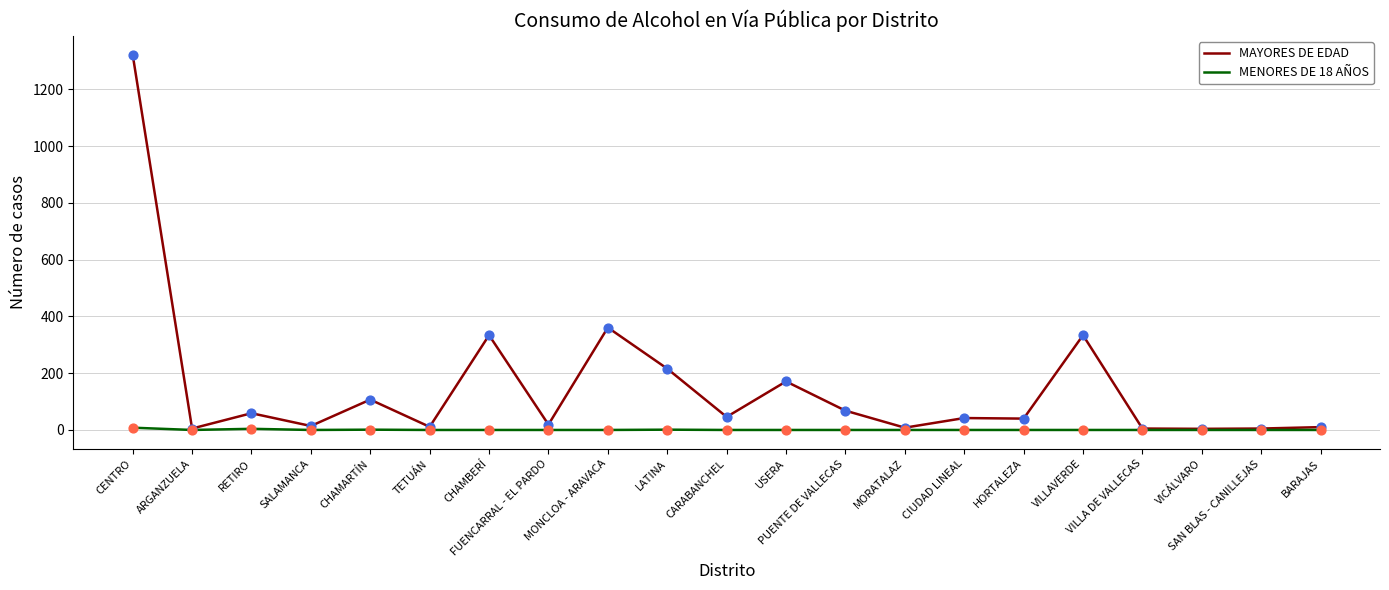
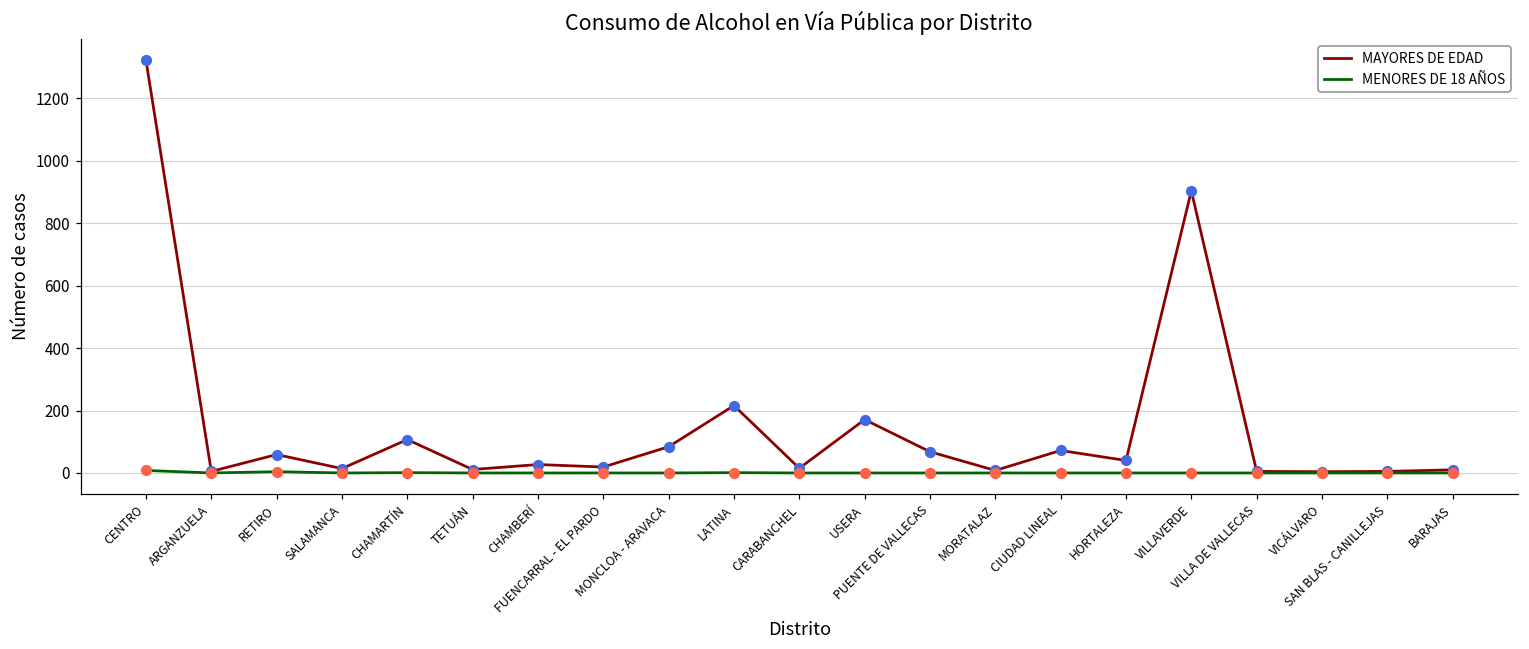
  {
    "MAYORES DE EDAD": {
      "CENTRO": 1320,
      "RETIRO": 60,
      "SALAMANCA": 10,
      "CHAMARTÍN": 110,
      "TETUÁN": 10,
-     "CHAMBERÍ": 330,
+     "CHAMBERÍ": 30,
      "FUENCARRAL - EL PARDO": 20,
-     "MONCLOA - ARAVACA": 360,
+     "MONCLOA - ARAVACA": 80,
      "LATINA": 220,
-     "CARABANCHEL": 50,
+     "CARABANCHEL": 20,
      "USERA": 170,
      "PUENTE DE VALLECAS": 70,
-     "CIUDAD LINEAL": 40,
+     "CIUDAD LINEAL": 70,
      "HORTALEZA": 40,
-     "VILLAVERDE": 330,
+     "VILLAVERDE": 900,
      "BARAJAS": 10
    },
    "MENORES DE 18 AÑOS": {
      "CENTRO": 10,
      "RETIRO": 0,
      "SALAMANCA": 0,
      "CHAMARTÍN": 0,
      "TETUÁN": 0,
      "CHAMBERÍ": 0,
      "FUENCARRAL - EL PARDO": 0,
      "MONCLOA - ARAVACA": 0,
      "LATINA": 0,
      "CARABANCHEL": 0,
      "USERA": 0,
      "PUENTE DE VALLECAS": 0,
      "CIUDAD LINEAL": 0,
      "HORTALEZA": 0,
      "VILLAVERDE": 0,
      "BARAJAS": 0
    }
  }
